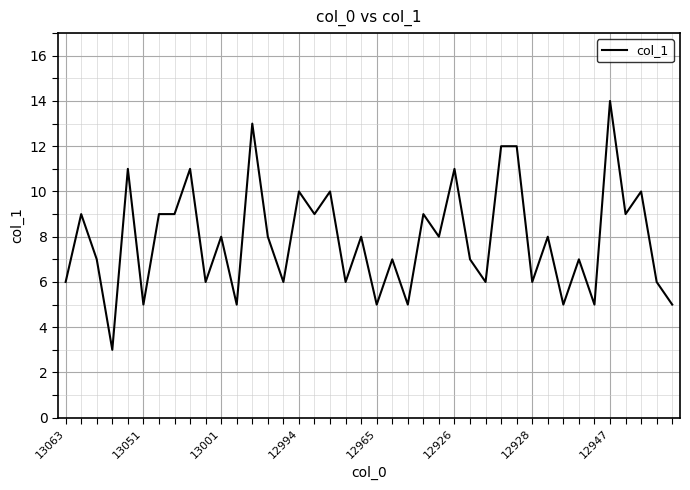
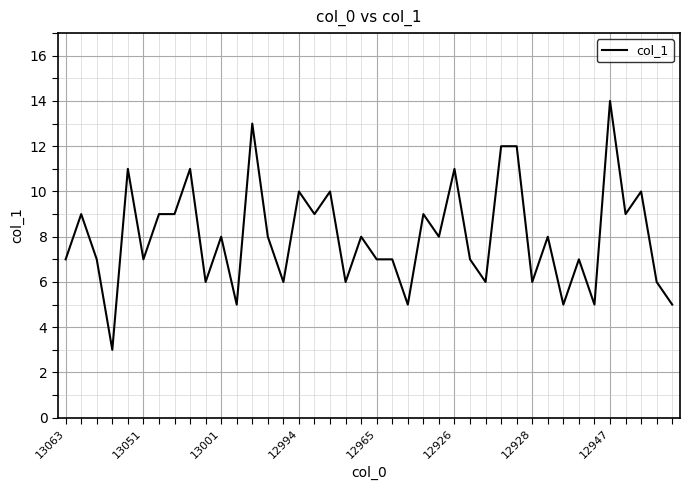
  {
-   "13063": 6,
-   "13051": 5,
+   "13063": 7,
+   "13051": 7,
    "13001": 8,
    "12994": 10,
-   "12965": 5,
+   "12965": 7,
    "12926": 11,
    "12928": 6,
    "12947": 14
  }
